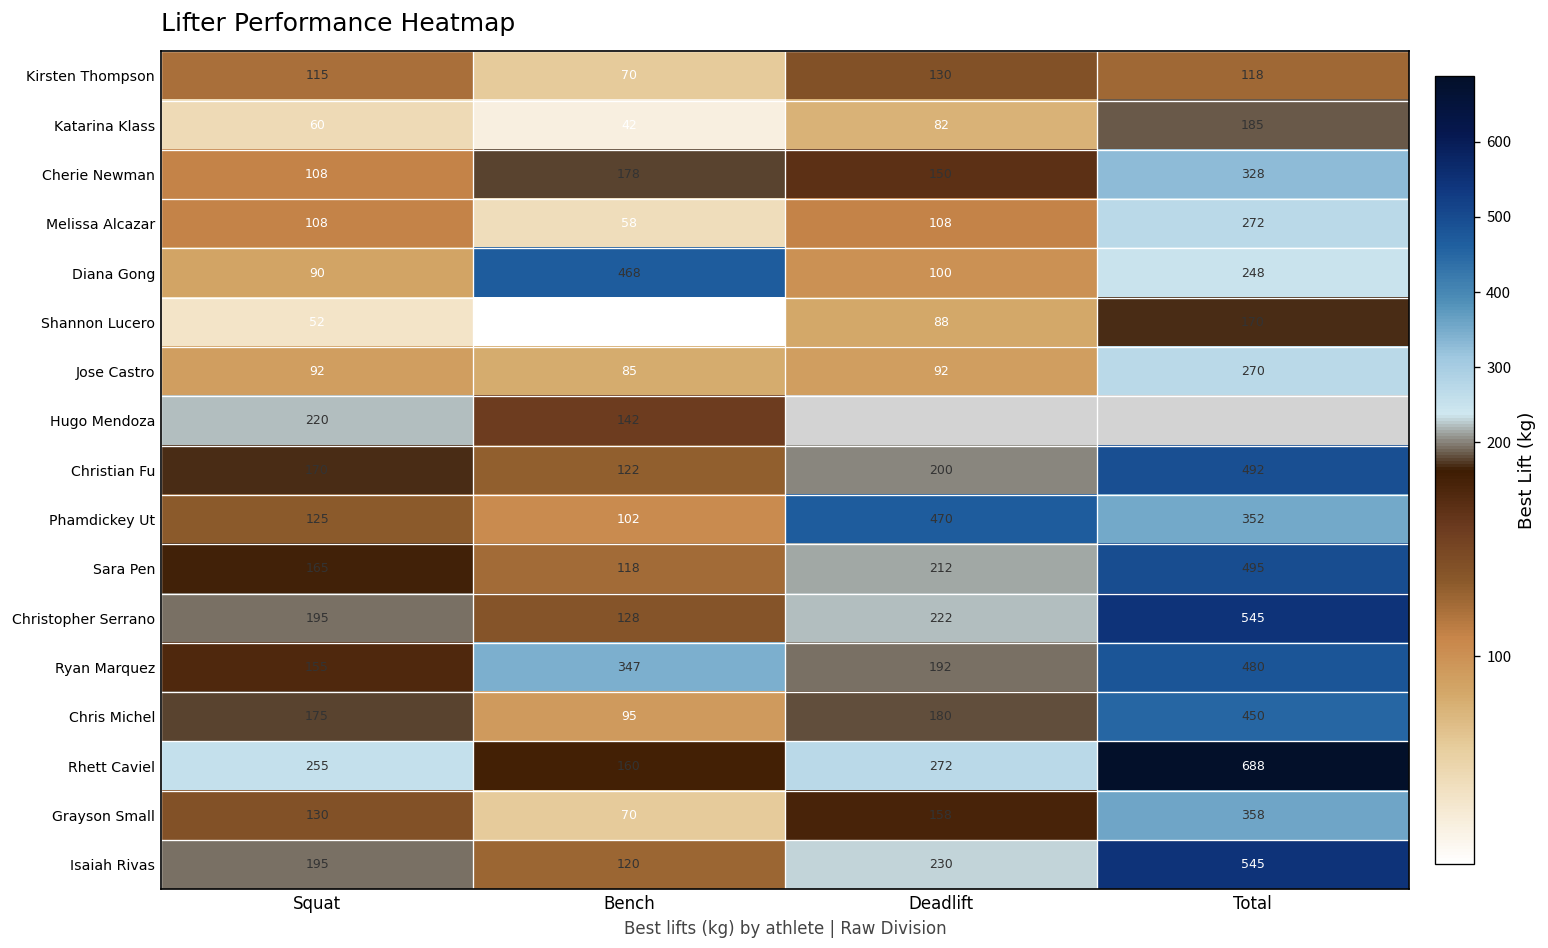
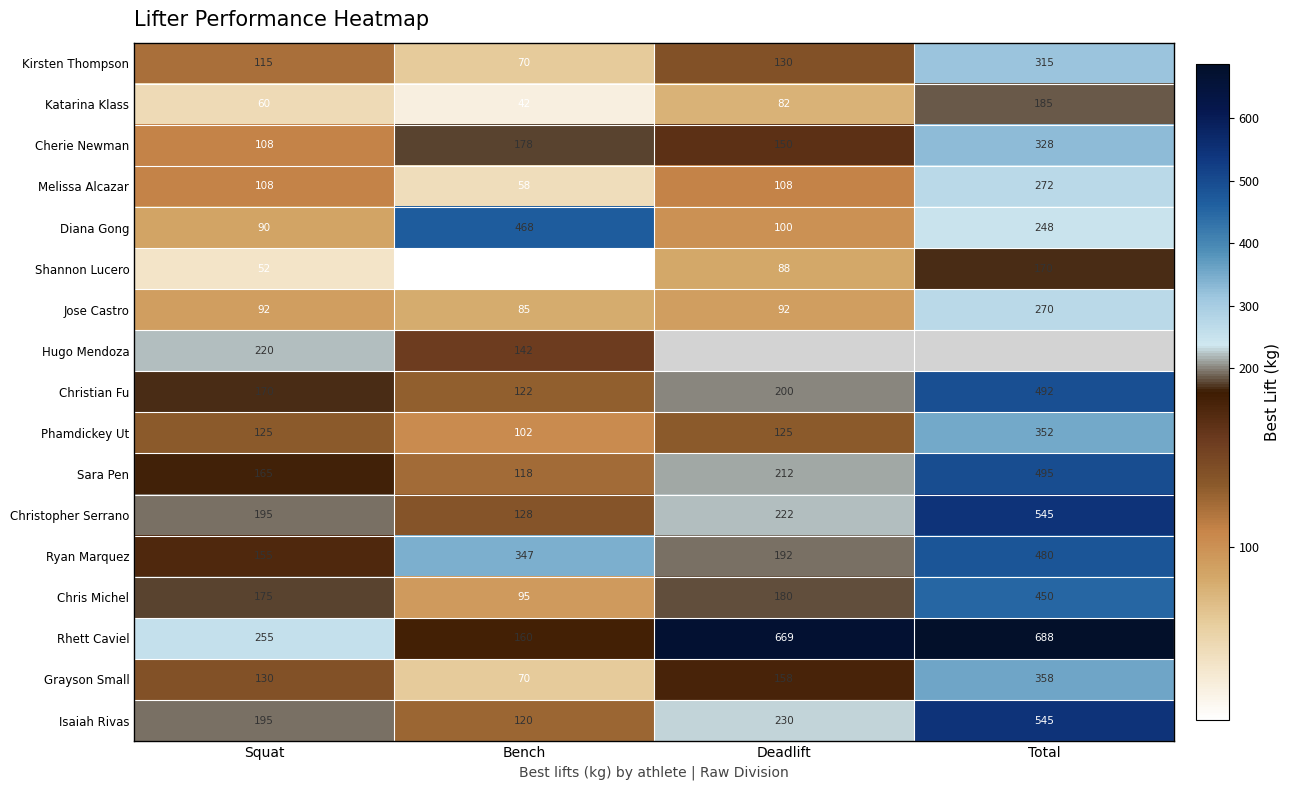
  {
    "Kirsten Thompson": {
      "Squat": 115,
      "Bench": 70,
      "Deadlift": 130,
-     "Total": 118
+     "Total": 315
    },
    "Katarina Klass": {
      "Squat": 60,
      "Deadlift": 82,
      "Total": 185
    },
    "Cherie Newman": {
      "Squat": 108,
      "Total": 328
    },
    "Melissa Alcazar": {
      "Squat": 108,
      "Bench": 58,
      "Deadlift": 108,
      "Total": 272
    },
    "Diana Gong": {
      "Squat": 90,
      "Bench": 468,
      "Deadlift": 100,
      "Total": 248
    },
    "Shannon Lucero": {
      "Squat": 52,
      "Deadlift": 88
    },
    "Jose Castro": {
      "Squat": 92,
      "Bench": 85,
      "Deadlift": 92,
      "Total": 270
    },
    "Hugo Mendoza": {
      "Squat": 220,
      "Bench": 142
    },
    "Christian Fu": {
      "Bench": 122,
      "Deadlift": 200,
      "Total": 492
    },
    "Phamdickey Ut": {
      "Squat": 125,
      "Bench": 102,
-     "Deadlift": 470,
+     "Deadlift": 125,
      "Total": 352
    },
    "Sara Pen": {
      "Bench": 118,
      "Deadlift": 212,
      "Total": 495
    },
    "Christopher Serrano": {
      "Squat": 195,
      "Bench": 128,
      "Deadlift": 222,
      "Total": 545
    },
    "Ryan Marquez": {
      "Bench": 347,
      "Deadlift": 192,
      "Total": 480
    },
    "Chris Michel": {
      "Bench": 95,
      "Total": 450
    },
    "Rhett Caviel": {
      "Squat": 255,
-     "Deadlift": 272,
+     "Deadlift": 669,
      "Total": 688
    },
    "Grayson Small": {
      "Squat": 130,
      "Bench": 70,
      "Total": 358
    },
    "Isaiah Rivas": {
      "Squat": 195,
      "Bench": 120,
      "Deadlift": 230,
      "Total": 545
    }
  }
